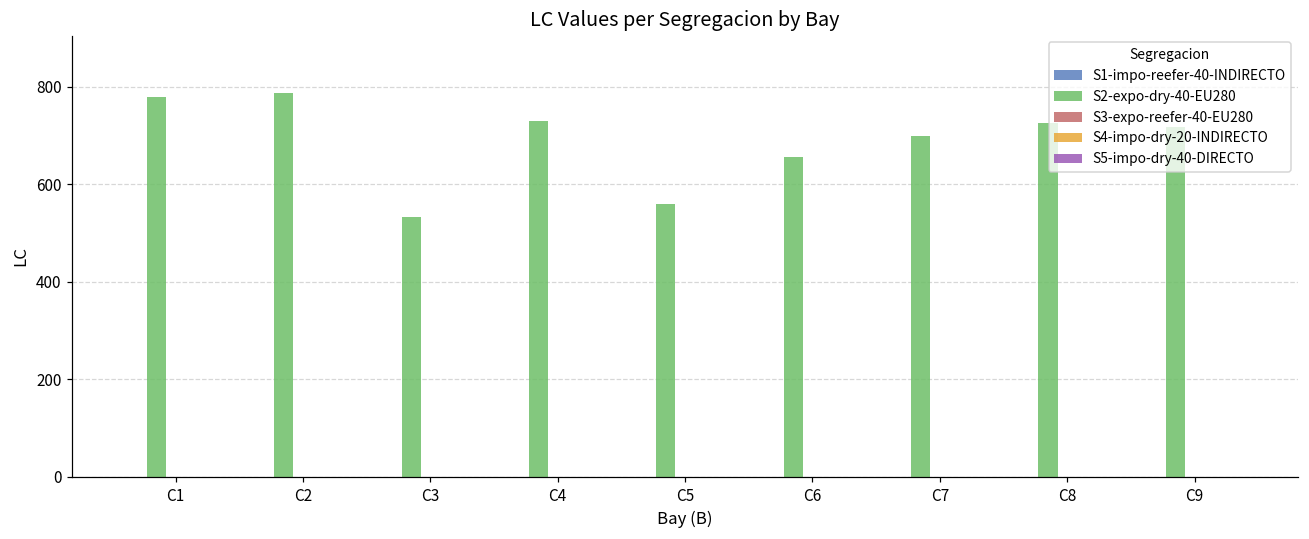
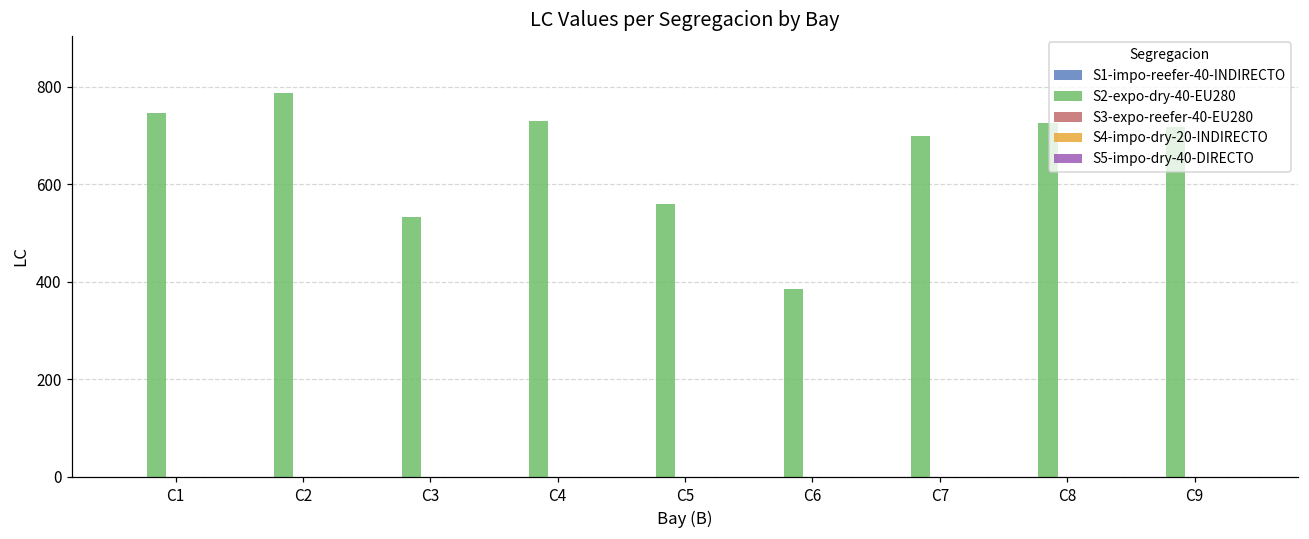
  {
    "S1-impo-reefer-40-INDIRECTO": {
      "C1": 0,
      "C2": 0,
      "C3": 0,
      "C4": 0,
      "C5": 0,
      "C6": 0,
      "C7": 0,
      "C8": 0,
      "C9": 0
    },
    "S2-expo-dry-40-EU280": {
-     "C1": 780,
+     "C1": 750,
      "C2": 790,
      "C3": 530,
      "C4": 730,
      "C5": 560,
-     "C6": 660,
+     "C6": 390,
      "C7": 700,
      "C8": 730
    },
    "S3-expo-reefer-40-EU280": {
      "C1": 0,
      "C2": 0,
      "C3": 0,
      "C4": 0,
      "C5": 0,
      "C6": 0,
      "C7": 0,
      "C8": 0,
      "C9": 0
    },
    "S4-impo-dry-20-INDIRECTO": {
      "C1": 0,
      "C2": 0,
      "C3": 0,
      "C4": 0,
      "C5": 0,
      "C6": 0,
      "C7": 0,
      "C8": 0,
      "C9": 0
    },
    "S5-impo-dry-40-DIRECTO": {
      "C1": 0,
      "C2": 0,
      "C3": 0,
      "C4": 0,
      "C5": 0,
      "C6": 0,
      "C7": 0,
      "C8": 0,
      "C9": 0
    }
  }
